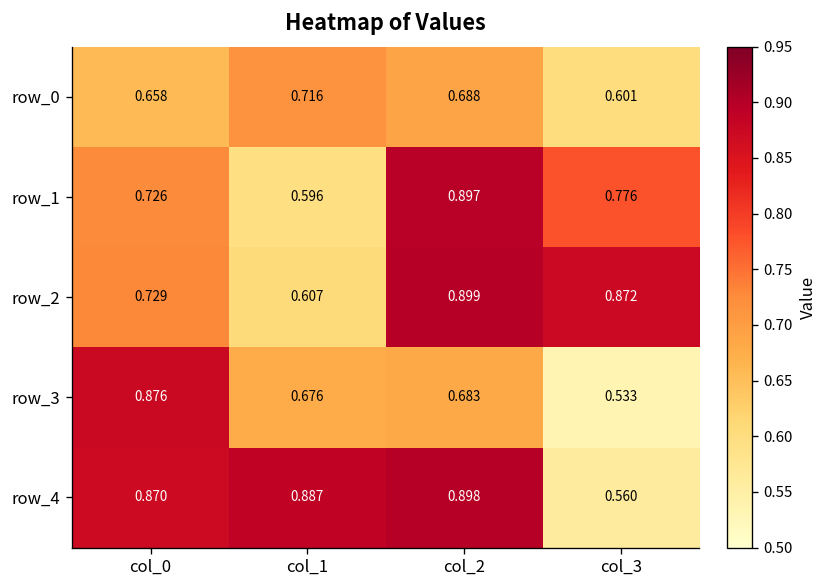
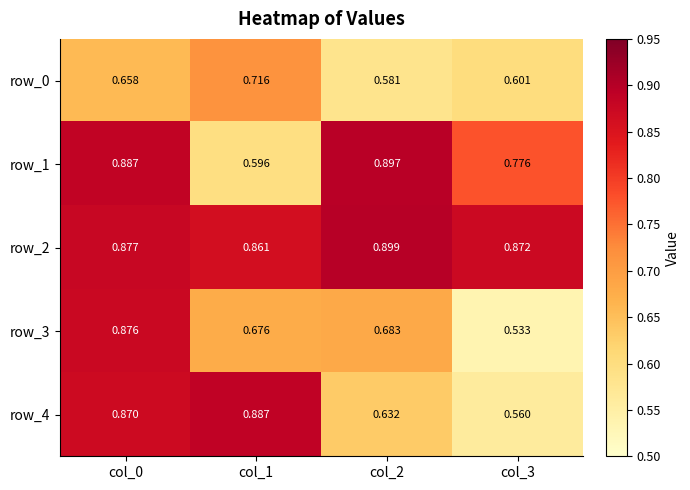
  {
    "row_0": {
      "col_0": 0.658,
      "col_1": 0.716,
-     "col_2": 0.688,
+     "col_2": 0.581,
      "col_3": 0.601
    },
    "row_1": {
-     "col_0": 0.726,
+     "col_0": 0.887,
      "col_1": 0.596,
      "col_2": 0.897,
      "col_3": 0.776
    },
    "row_2": {
-     "col_0": 0.729,
-     "col_1": 0.607,
+     "col_0": 0.877,
+     "col_1": 0.861,
      "col_2": 0.899,
      "col_3": 0.872
    },
    "row_3": {
      "col_0": 0.876,
      "col_1": 0.676,
      "col_2": 0.683,
      "col_3": 0.533
    },
    "row_4": {
      "col_0": 0.870,
      "col_1": 0.887,
-     "col_2": 0.898,
+     "col_2": 0.632,
      "col_3": 0.560
    }
  }
